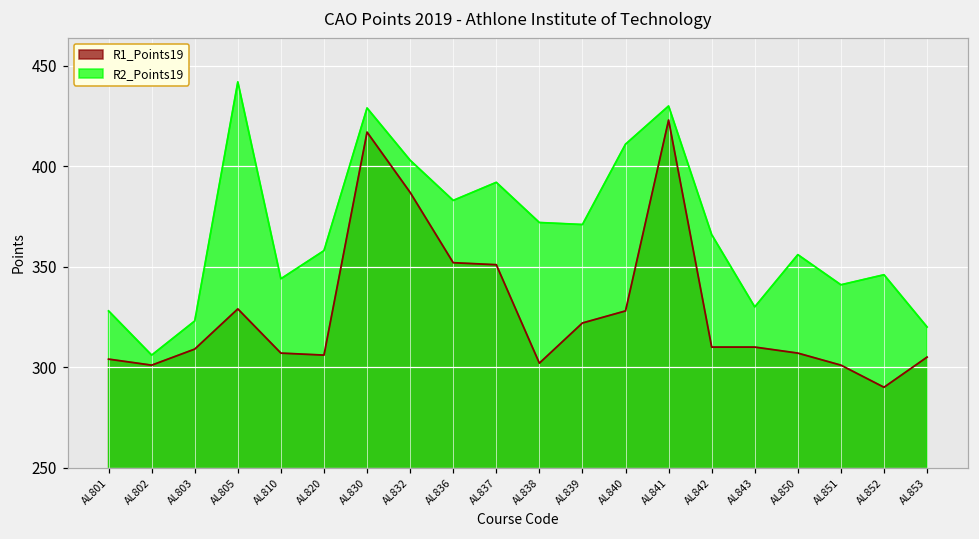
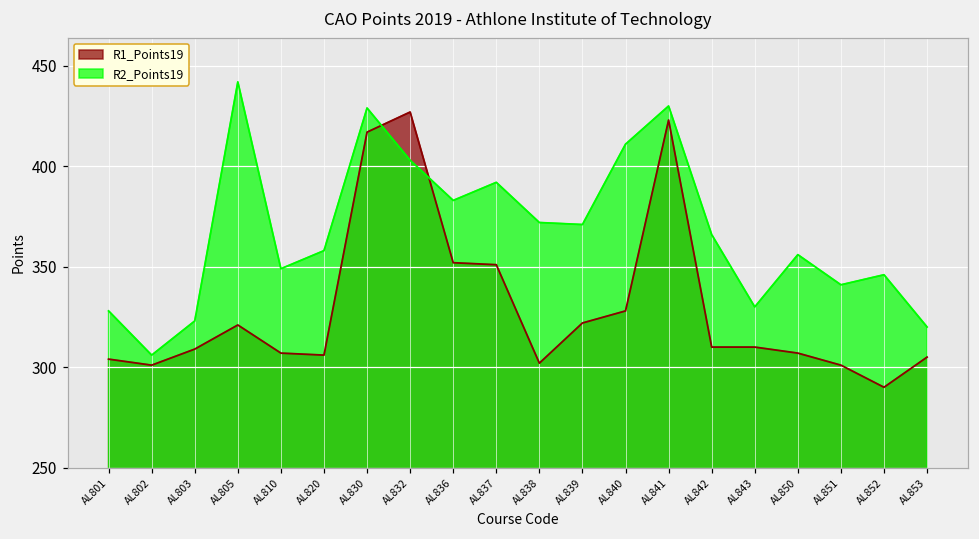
  {
    "R1_Points19": {
      "AL801": 304,
      "AL802": 301,
      "AL803": 309,
-     "AL805": 329,
+     "AL805": 321,
      "AL810": 307,
      "AL820": 306,
      "AL830": 417,
-     "AL832": 387,
+     "AL832": 427,
      "AL836": 352,
      "AL837": 351,
      "AL838": 302,
      "AL839": 322,
      "AL840": 328,
      "AL841": 423,
      "AL842": 310,
      "AL843": 310,
      "AL850": 307,
      "AL851": 301,
      "AL852": 290,
      "AL853": 305
    },
    "R2_Points19": {
      "AL801": 328,
      "AL802": 306,
      "AL803": 323,
      "AL805": 442,
-     "AL810": 344,
+     "AL810": 349,
      "AL820": 358,
      "AL830": 429,
      "AL832": 403,
      "AL836": 383,
      "AL837": 392,
      "AL838": 372,
      "AL839": 371,
      "AL840": 411,
      "AL841": 430,
      "AL842": 366,
      "AL843": 330,
      "AL850": 356,
      "AL851": 341,
      "AL852": 346,
      "AL853": 320
    }
  }
